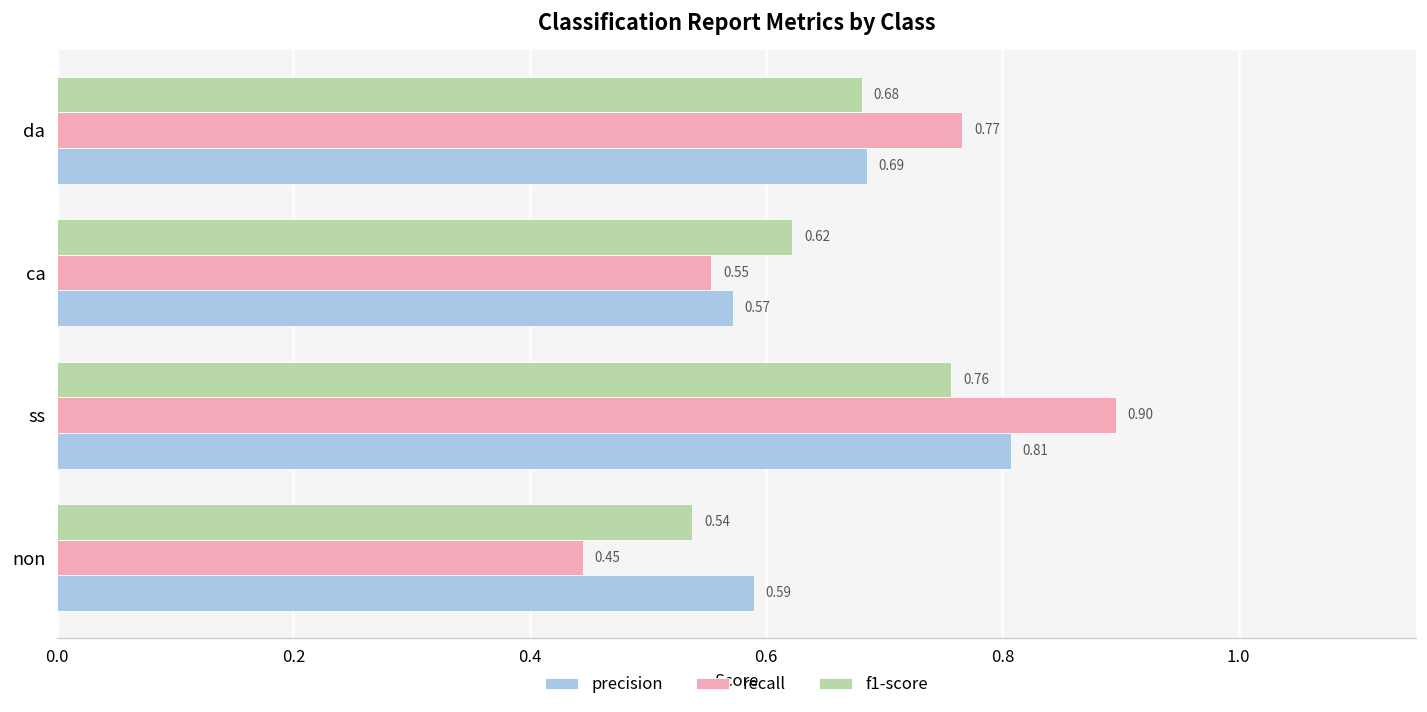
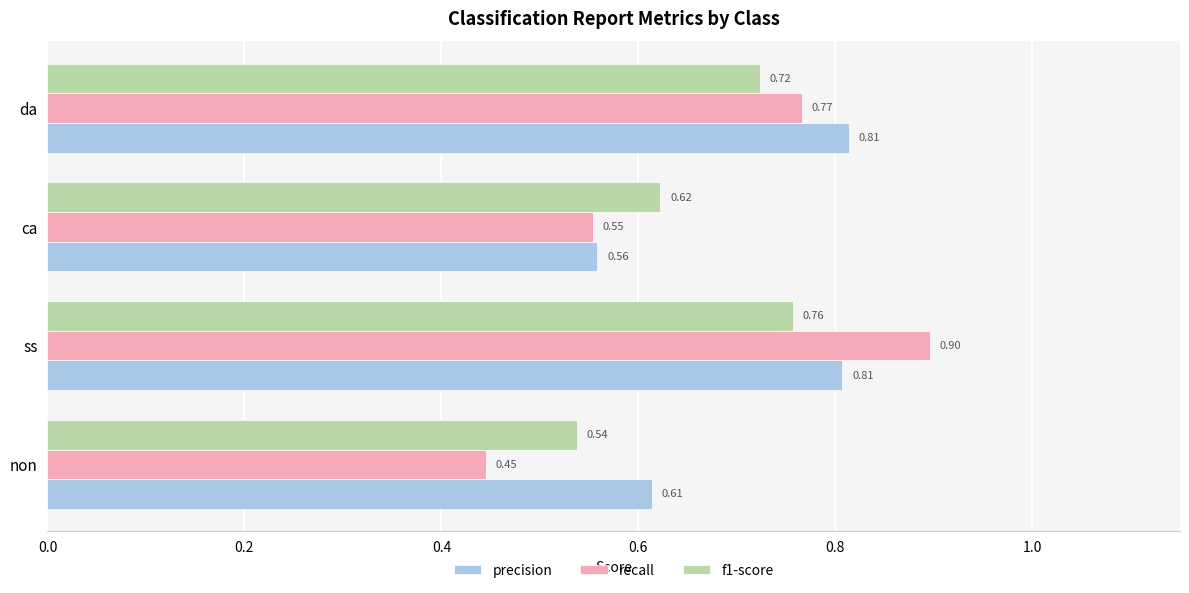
  {
    "precision": {
-     "da": 0.69,
-     "ca": 0.57,
+     "da": 0.81,
+     "ca": 0.56,
      "ss": 0.81,
-     "non": 0.59
+     "non": 0.61
    },
    "recall": {
      "da": 0.77,
      "ca": 0.55,
      "ss": 0.90,
      "non": 0.45
    },
    "f1-score": {
-     "da": 0.68,
+     "da": 0.72,
      "ca": 0.62,
      "ss": 0.76,
      "non": 0.54
    }
  }
